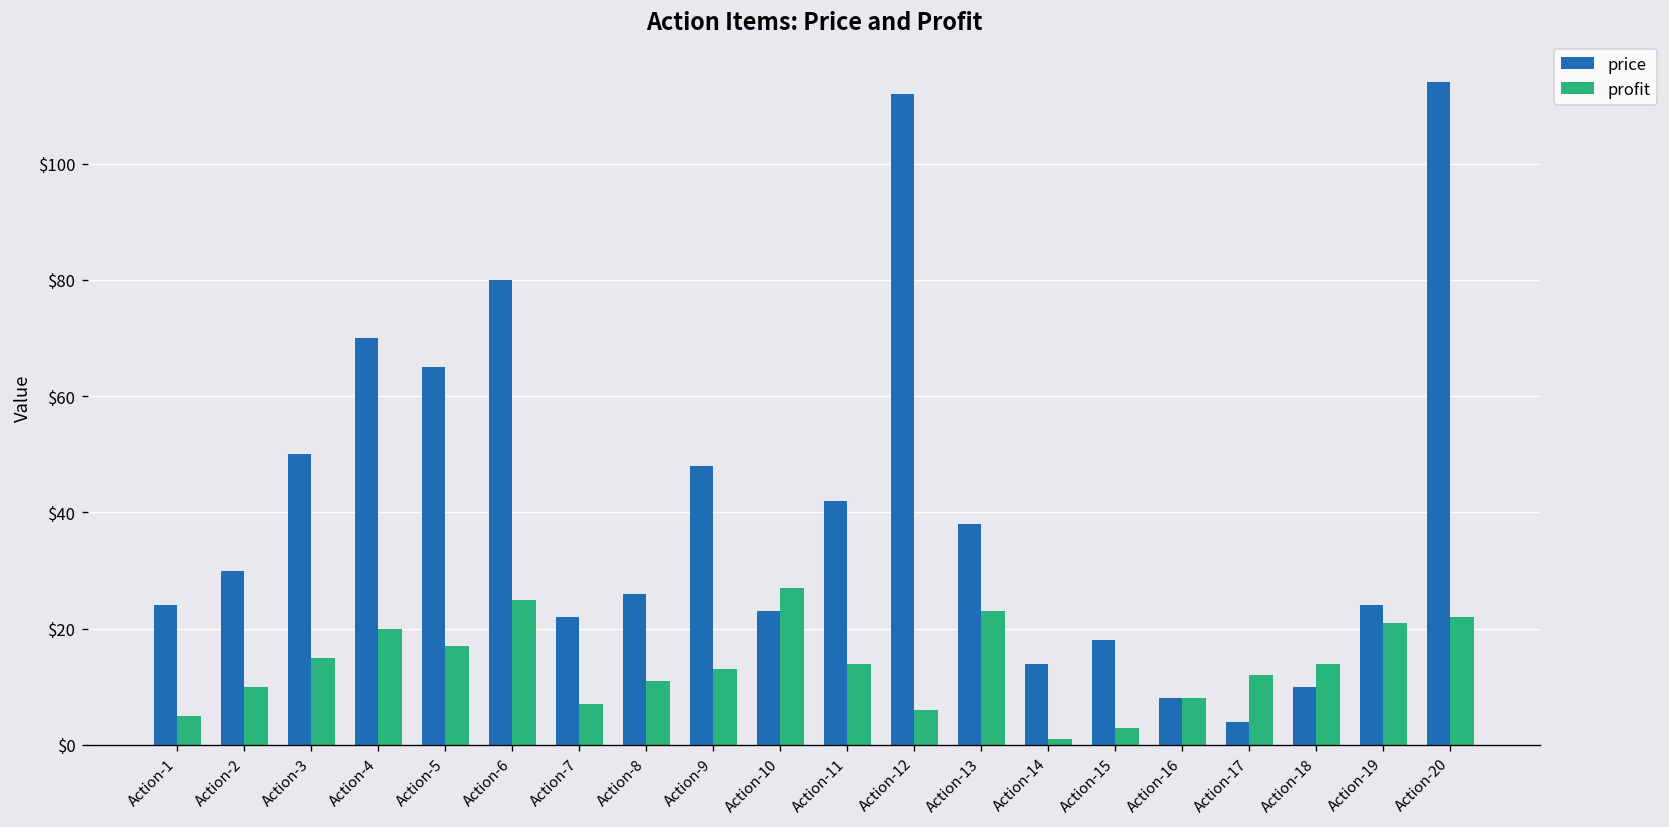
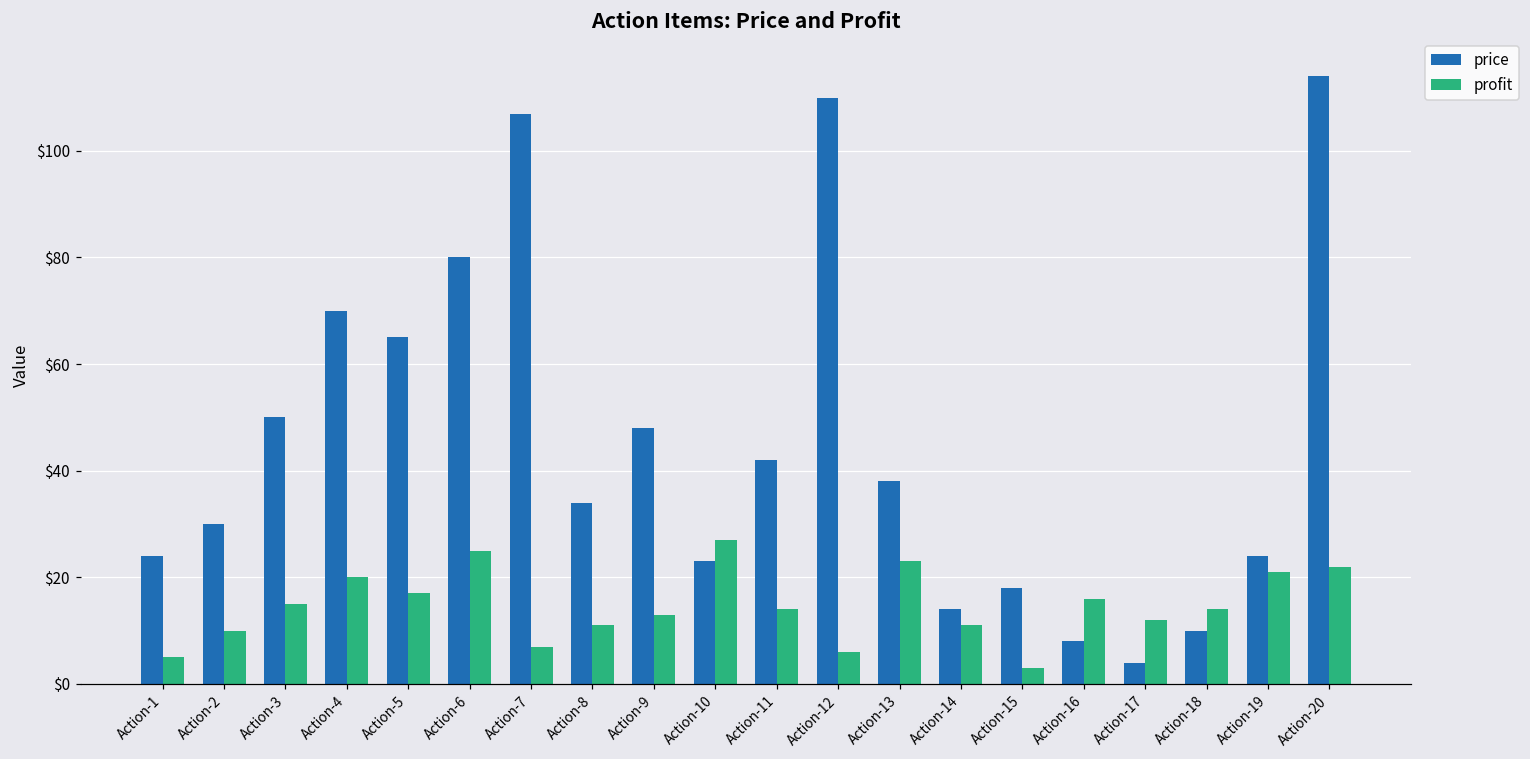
  {
    "price": {
      "Action-1": "$24",
      "Action-2": "$30",
      "Action-3": "$50",
      "Action-4": "$70",
      "Action-5": "$65",
      "Action-6": "$80",
-     "Action-7": "$22",
-     "Action-8": "$26",
+     "Action-7": "$107",
+     "Action-8": "$34",
      "Action-9": "$48",
      "Action-10": "$23",
      "Action-11": "$42",
-     "Action-12": "$112",
+     "Action-12": "$110",
      "Action-13": "$38",
      "Action-14": "$14",
      "Action-15": "$18",
      "Action-16": "$8",
      "Action-17": "$4",
      "Action-18": "$10",
      "Action-19": "$24",
      "Action-20": "$114"
    },
    "profit": {
      "Action-1": "$5",
      "Action-2": "$10",
      "Action-3": "$15",
      "Action-4": "$20",
      "Action-5": "$17",
      "Action-6": "$25",
      "Action-7": "$7",
      "Action-8": "$11",
      "Action-9": "$13",
      "Action-10": "$27",
      "Action-11": "$14",
      "Action-12": "$6",
      "Action-13": "$23",
-     "Action-14": "$1",
+     "Action-14": "$11",
      "Action-15": "$3",
-     "Action-16": "$8",
+     "Action-16": "$16",
      "Action-17": "$12",
      "Action-18": "$14",
      "Action-19": "$21",
      "Action-20": "$22"
    }
  }
